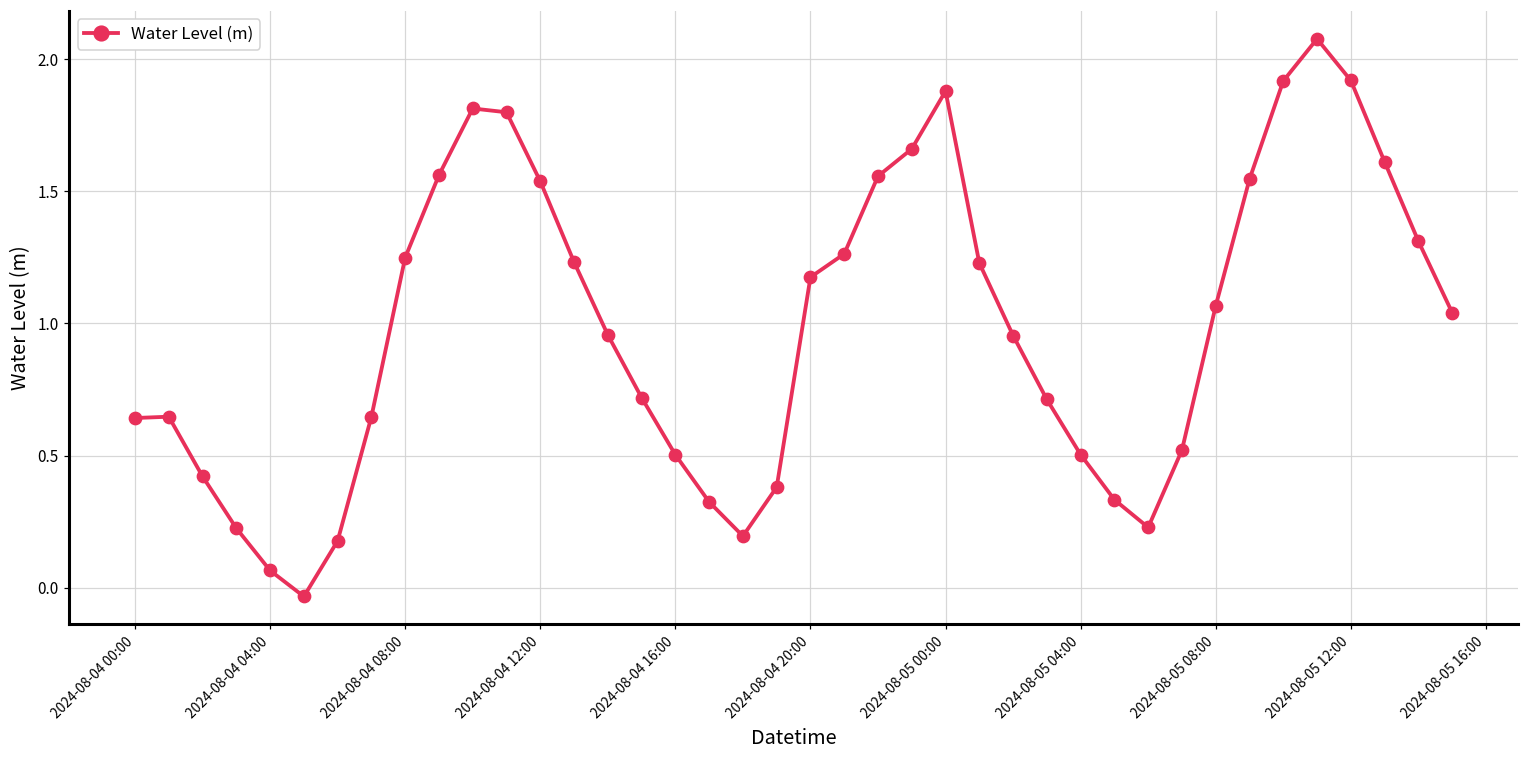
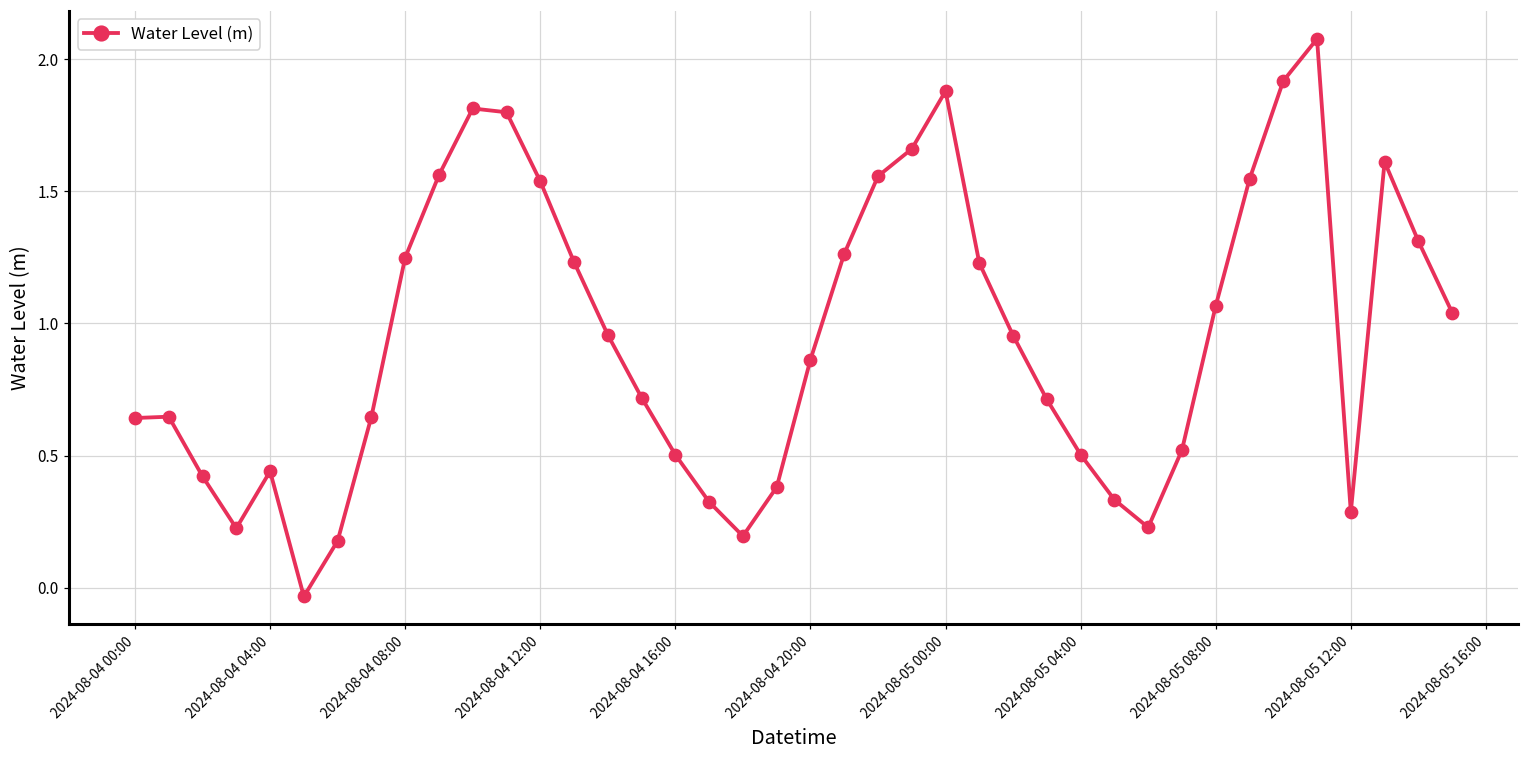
  {
    "2024-08-04 00:00": 0.64,
-   "2024-08-04 04:00": 0.06,
+   "2024-08-04 04:00": 0.44,
    "2024-08-04 08:00": 1.25,
    "2024-08-04 12:00": 1.54,
    "2024-08-04 16:00": 0.50,
-   "2024-08-04 20:00": 1.17,
+   "2024-08-04 20:00": 0.86,
    "2024-08-05 00:00": 1.88,
    "2024-08-05 04:00": 0.50,
    "2024-08-05 08:00": 1.07,
-   "2024-08-05 12:00": 1.92
+   "2024-08-05 12:00": 0.29
  }
